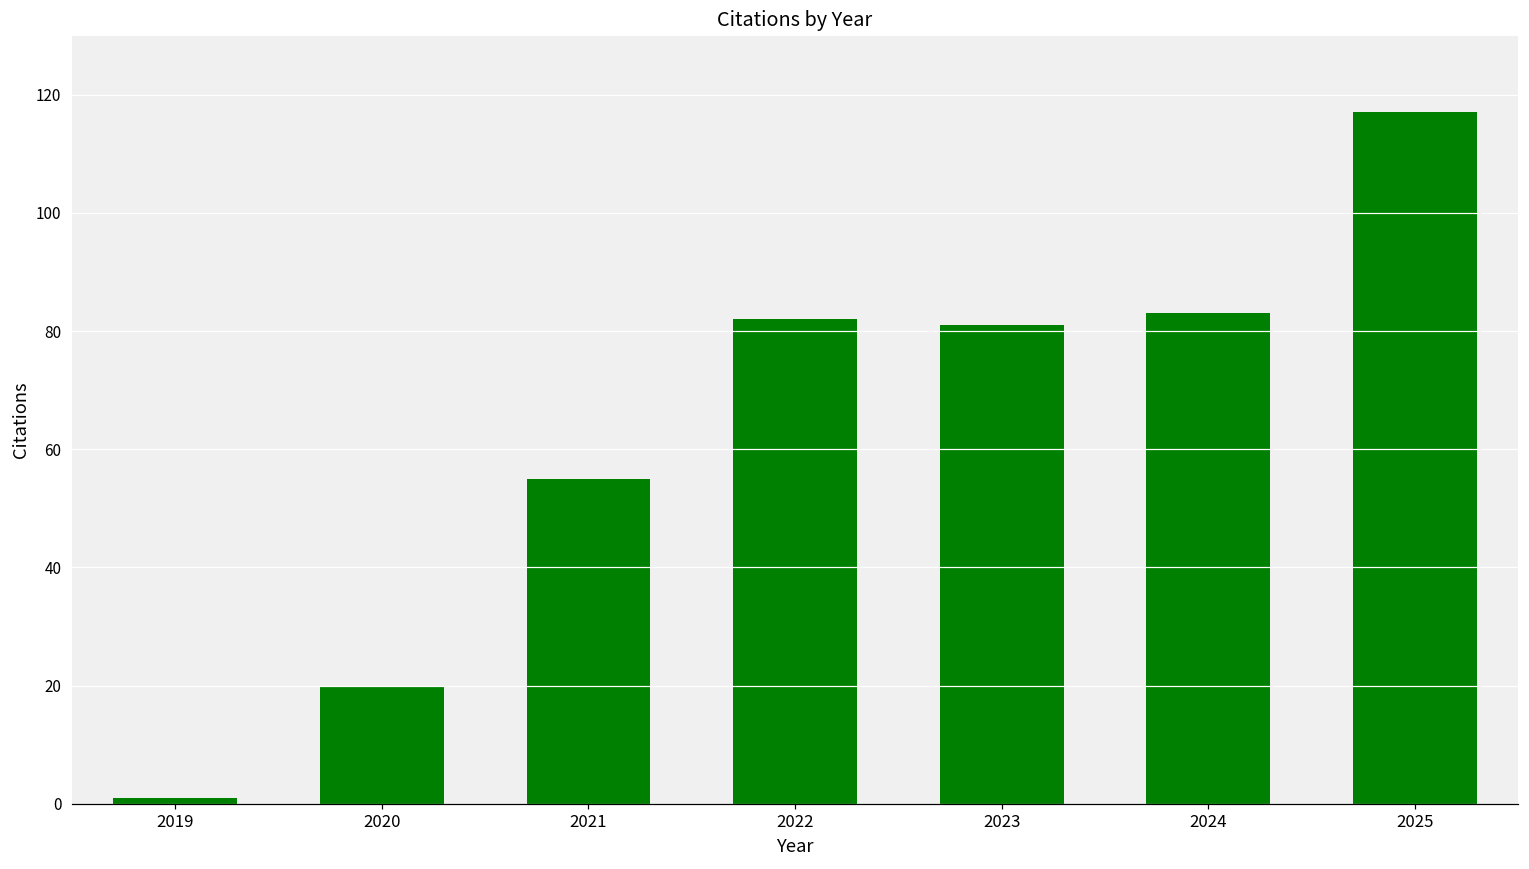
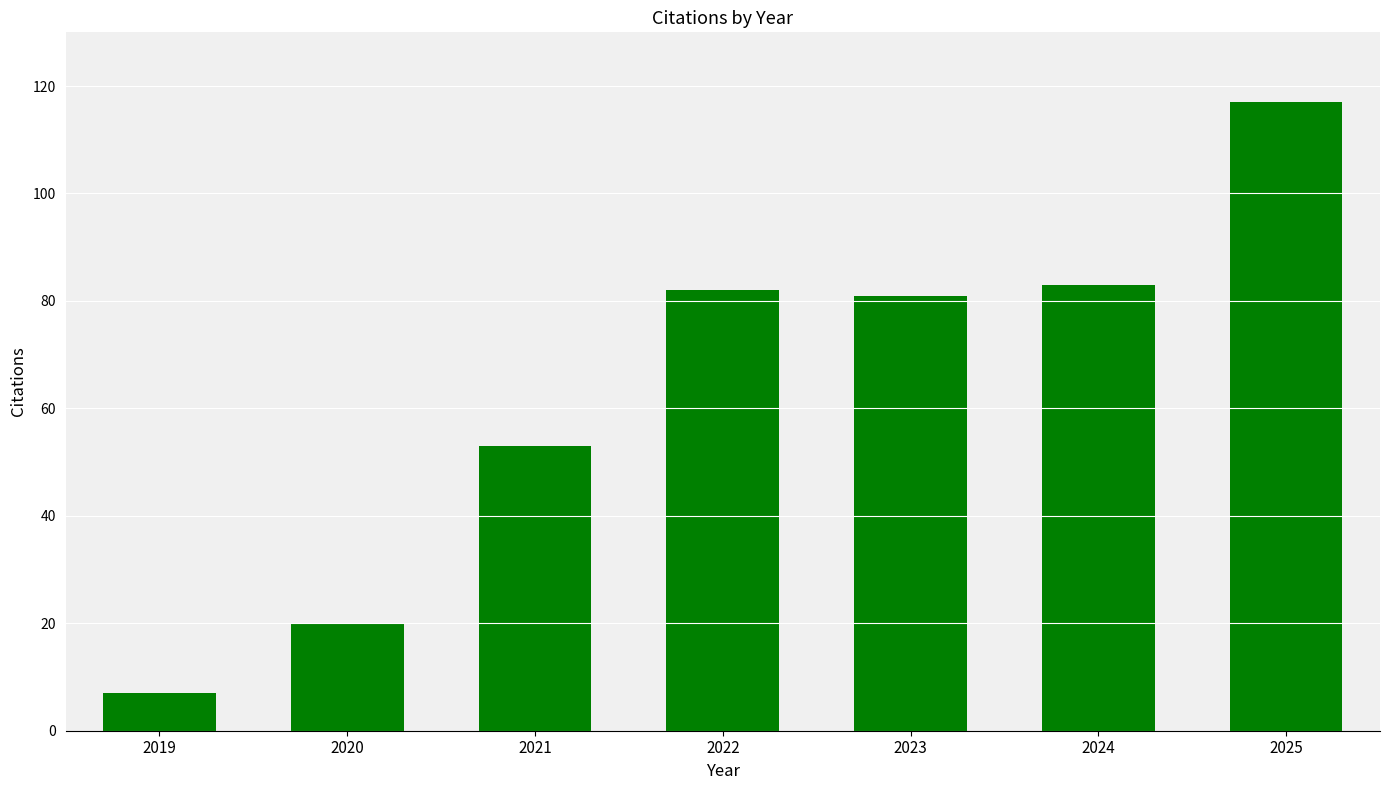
  {
-   "2019": 1,
+   "2019": 7,
    "2020": 20,
-   "2021": 55,
+   "2021": 53,
    "2022": 82,
    "2023": 81,
    "2024": 83,
    "2025": 117
  }
